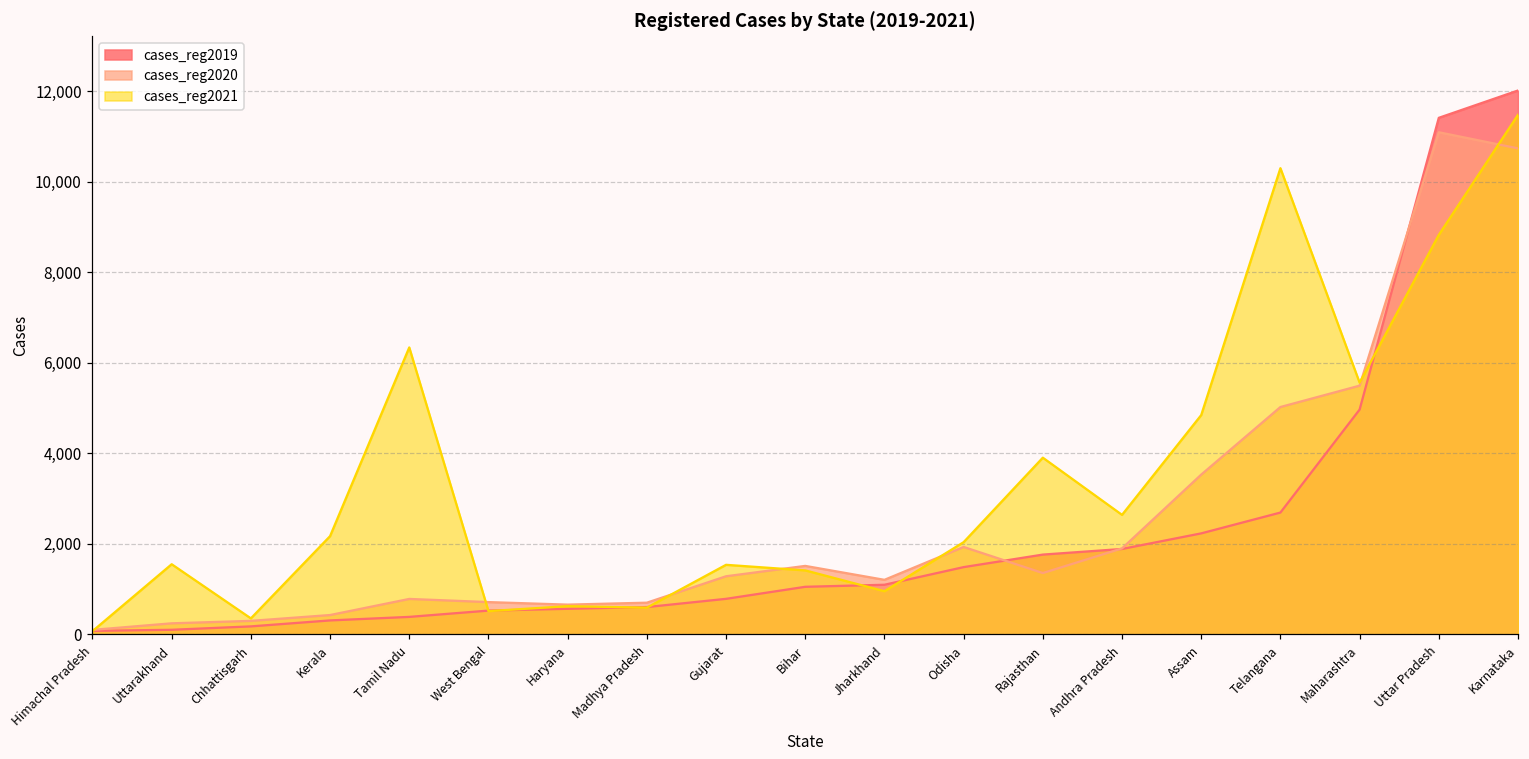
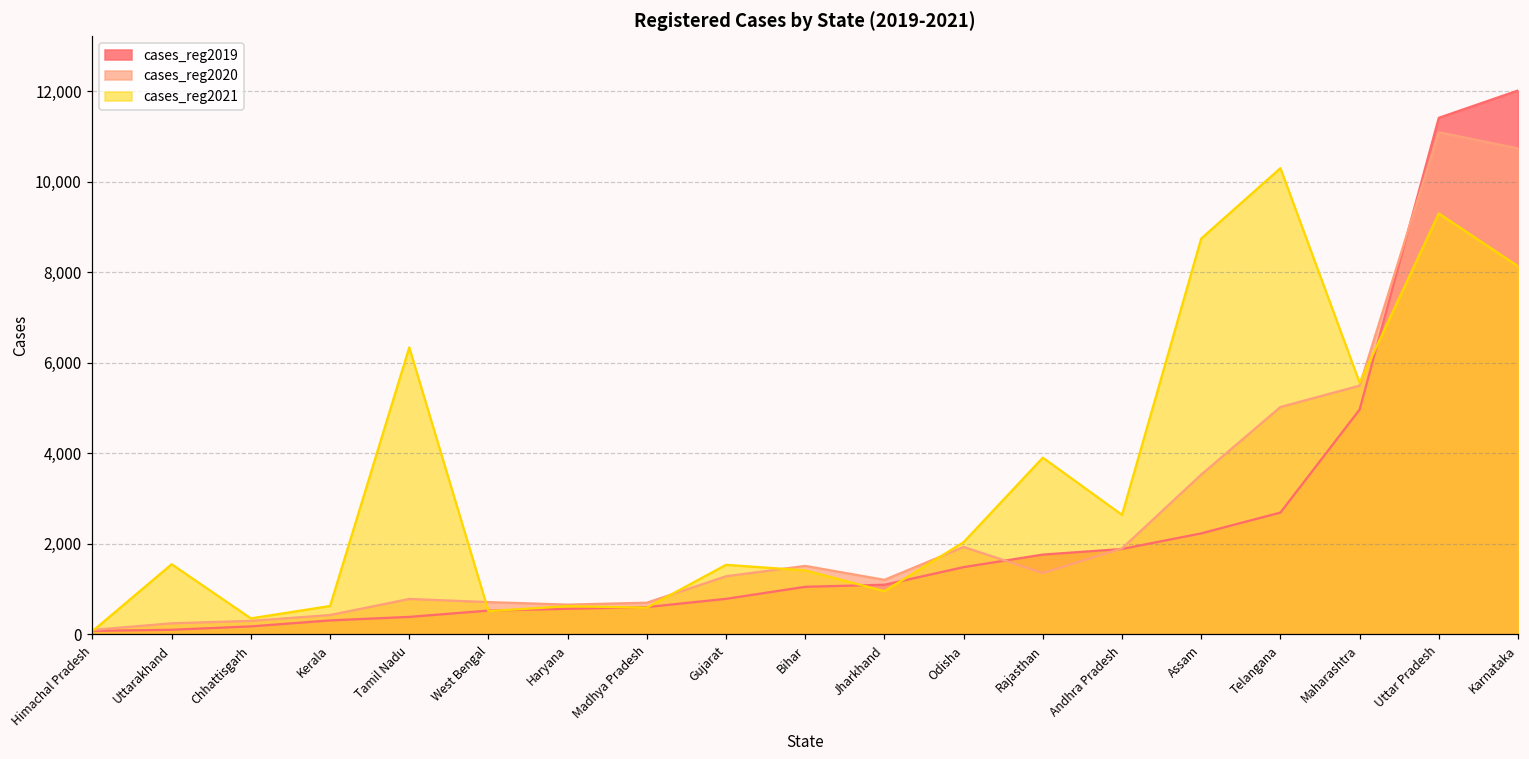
  {
    "cases_reg2021": {
      "Uttarakhand": "1,500",
-     "Kerala": "2,200",
+     "Kerala": "600",
      "Tamil Nadu": "6,300",
      "Gujarat": "1,500",
      "Bihar": "1,400",
      "Jharkhand": "1,000",
      "Odisha": "2,000",
      "Rajasthan": "3,900",
      "Andhra Pradesh": "2,600",
-     "Assam": "4,800",
+     "Assam": "8,700",
      "Telangana": "10,300",
      "Maharashtra": "5,600",
-     "Uttar Pradesh": "8,800",
-     "Karnataka": "11,500"
+     "Uttar Pradesh": "9,300",
+     "Karnataka": "8,100"
    }
  }
